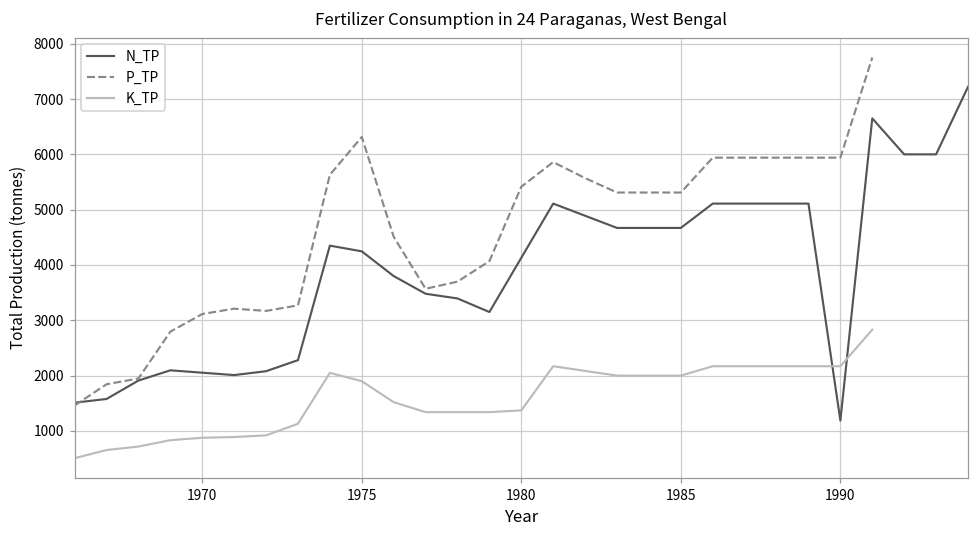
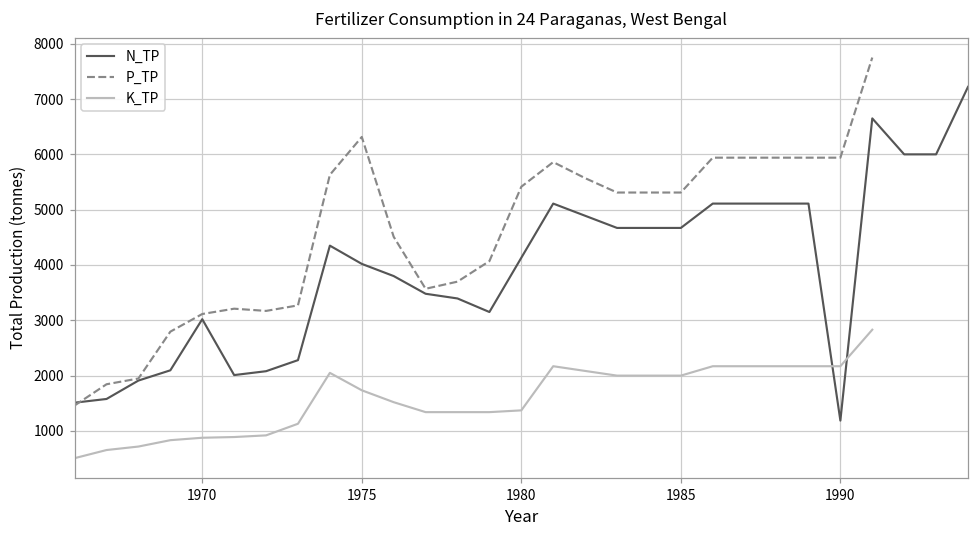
  {
    "N_TP": {
-     "1970": 2100,
-     "1975": 4200,
+     "1970": 3000,
+     "1975": 4000,
      "1980": 4100,
      "1985": 4700,
      "1990": 1200
    },
    "P_TP": {
      "1970": 3100,
      "1975": 6300,
      "1980": 5400,
      "1985": 5300,
      "1990": 5900
    },
    "K_TP": {
      "1970": 900,
-     "1975": 1900,
+     "1975": 1700,
      "1980": 1400,
      "1985": 2000,
      "1990": 2200
    }
  }
